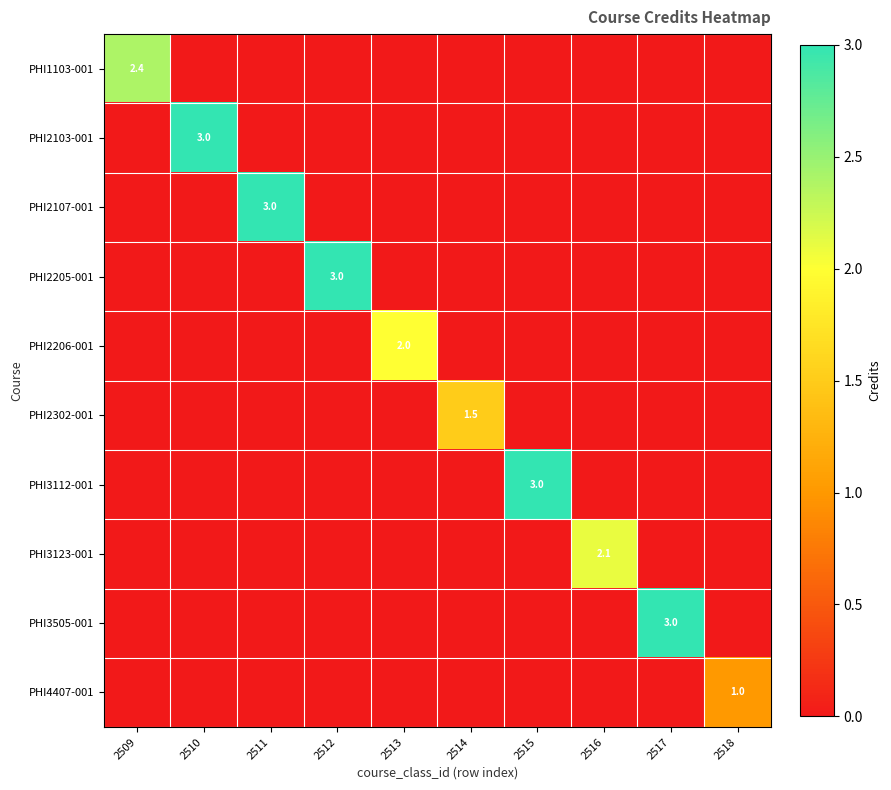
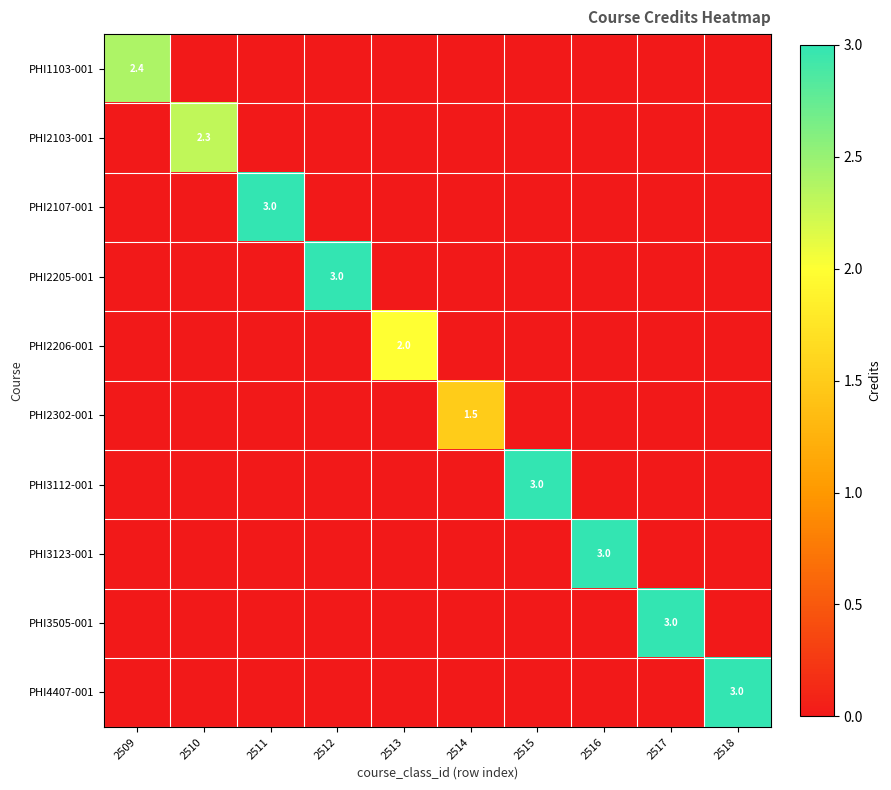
  {
    "PHI1103-001": {
      "2509": 2.4
    },
    "PHI2103-001": {
-     "2510": 3.0
+     "2510": 2.3
    },
    "PHI2107-001": {
      "2511": 3.0
    },
    "PHI2205-001": {
      "2512": 3.0
    },
    "PHI2206-001": {
      "2513": 2.0
    },
    "PHI2302-001": {
      "2514": 1.5
    },
    "PHI3112-001": {
      "2515": 3.0
    },
    "PHI3123-001": {
-     "2516": 2.1
+     "2516": 3.0
    },
    "PHI3505-001": {
      "2517": 3.0
    },
    "PHI4407-001": {
-     "2518": 1.0
+     "2518": 3.0
    }
  }
